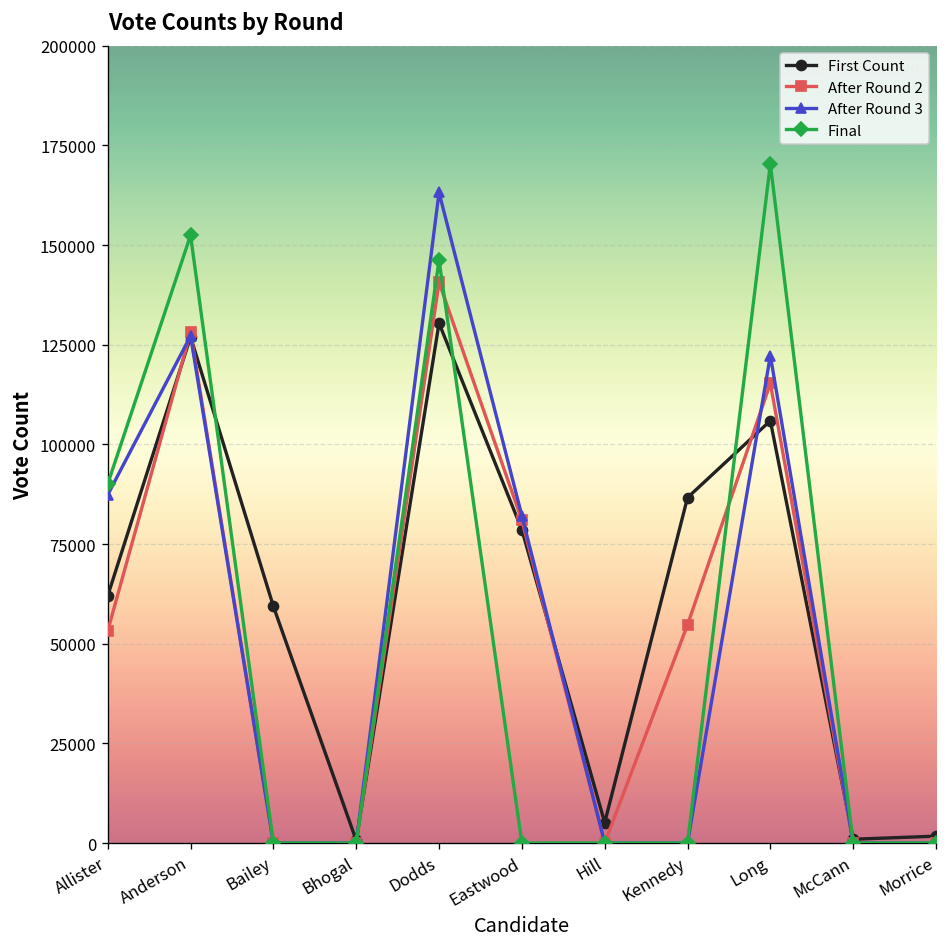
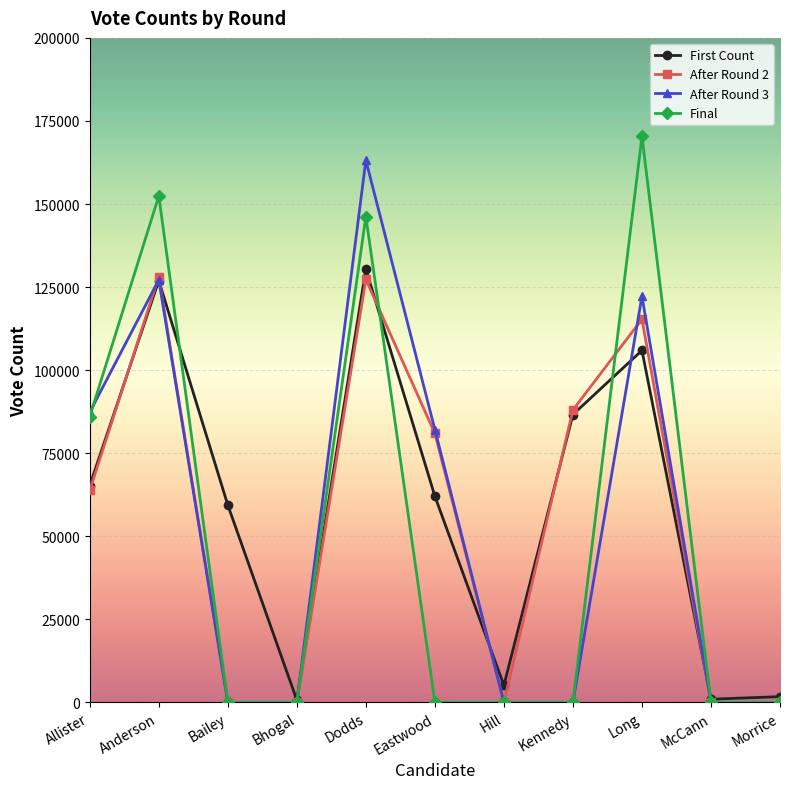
  {
    "First Count": {
-     "Allister": 62000,
+     "Allister": 65000,
      "Bailey": 59000,
      "Dodds": 130000,
-     "Eastwood": 79000,
+     "Eastwood": 62000,
      "Hill": 5000,
      "Kennedy": 87000,
      "Long": 106000,
      "McCann": 1000,
      "Morrice": 2000
    },
    "After Round 2": {
-     "Allister": 53000,
+     "Allister": 64000,
      "Anderson": 128000,
-     "Dodds": 141000,
+     "Dodds": 127000,
      "Eastwood": 81000,
-     "Kennedy": 55000,
+     "Kennedy": 88000,
      "Long": 115000
    },
    "After Round 3": {
      "Allister": 87000,
      "Dodds": 163000,
      "Eastwood": 82000,
      "Long": 122000
    },
    "Final": {
-     "Allister": 90000,
+     "Allister": 86000,
      "Anderson": 152000,
      "Dodds": 146000,
      "Eastwood": 0,
      "Long": 170000
    }
  }
